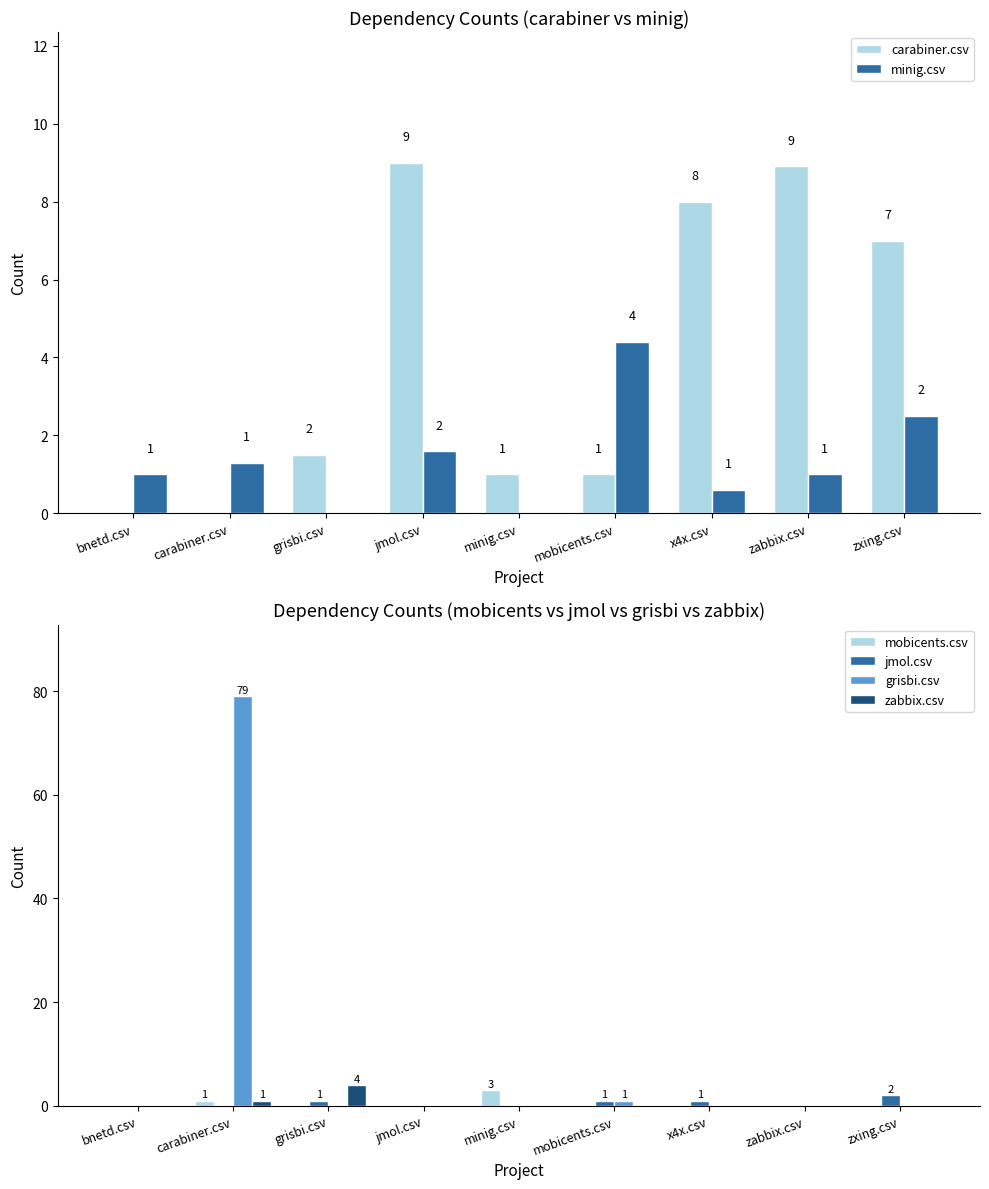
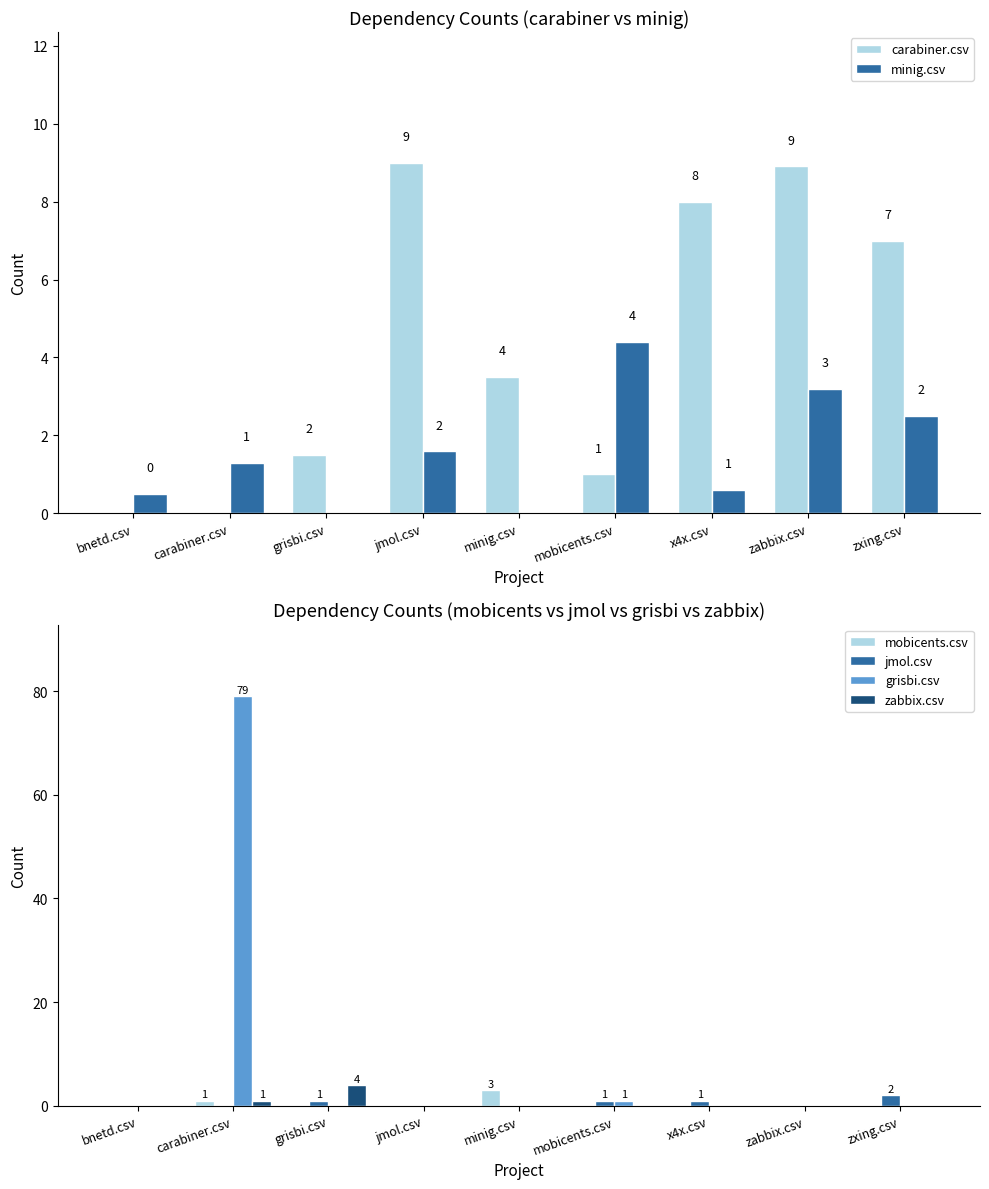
  {
    "Dependency Counts (carabiner vs minig)": {
      "carabiner.csv": {
        "grisbi.csv": 2,
        "jmol.csv": 9,
-       "minig.csv": 1,
+       "minig.csv": 4,
        "mobicents.csv": 1,
        "x4x.csv": 8,
        "zabbix.csv": 9,
        "zxing.csv": 7
      },
      "minig.csv": {
-       "bnetd.csv": 1,
+       "bnetd.csv": 0,
        "carabiner.csv": 1,
        "jmol.csv": 2,
        "mobicents.csv": 4,
        "x4x.csv": 1,
-       "zabbix.csv": 1,
+       "zabbix.csv": 3,
        "zxing.csv": 2
      }
    },
    "Dependency Counts (mobicents vs jmol vs grisbi vs zabbix)": {
      "mobicents.csv": {
        "carabiner.csv": 1,
        "minig.csv": 3
      },
      "grisbi.csv": {
        "carabiner.csv": 79,
        "mobicents.csv": 1
      }
    }
  }
